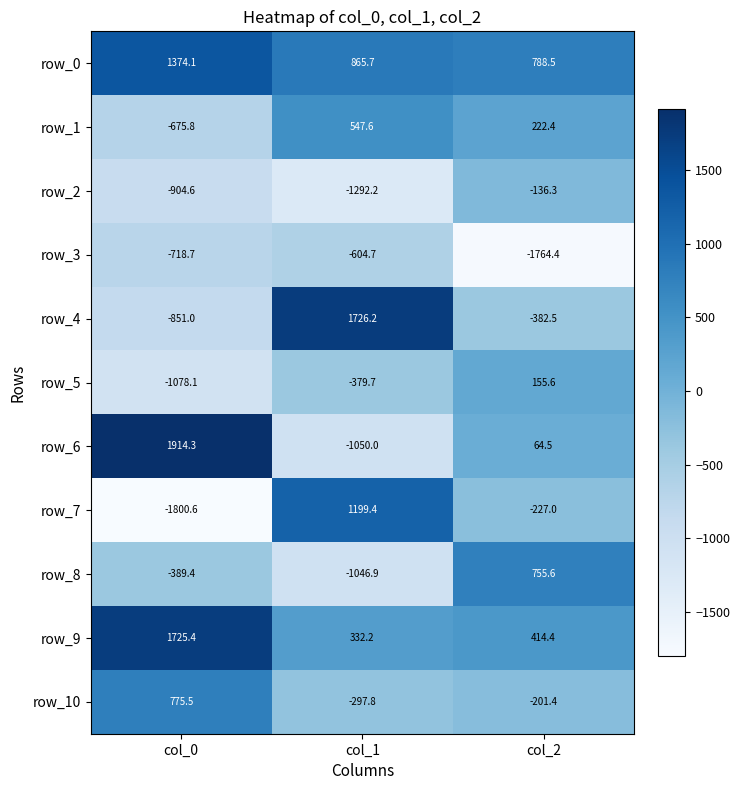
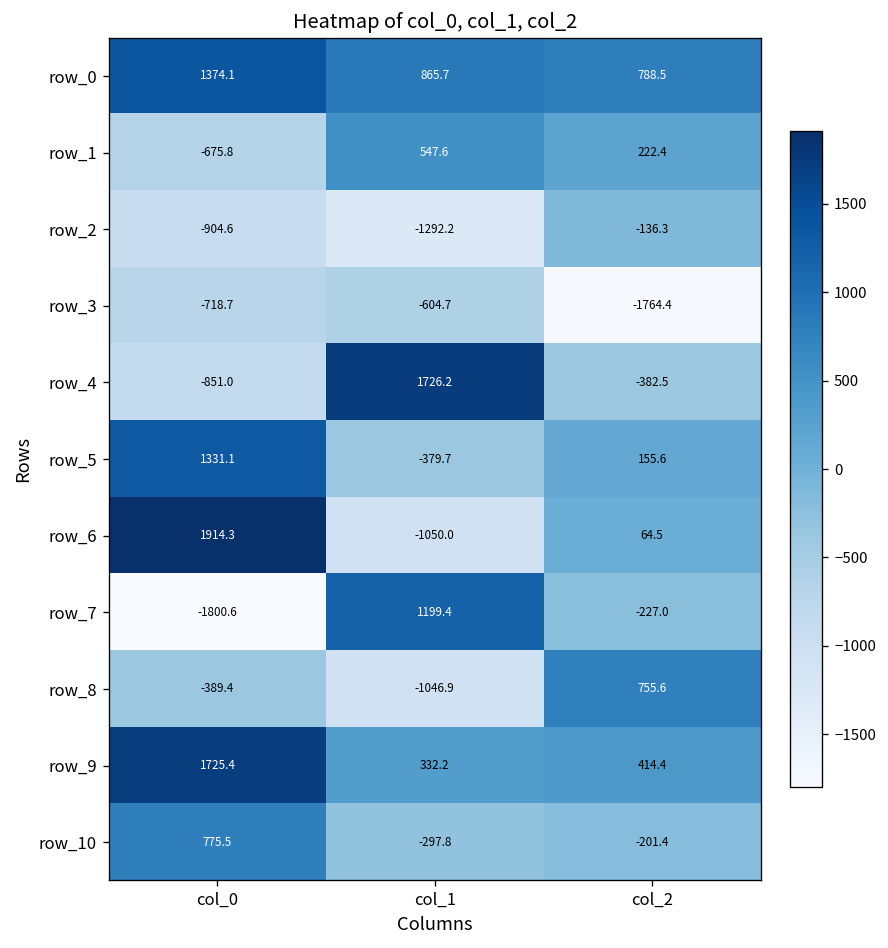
  {
    "row_0": {
      "col_0": 1374.1,
      "col_1": 865.7,
      "col_2": 788.5
    },
    "row_1": {
      "col_0": -675.8,
      "col_1": 547.6,
      "col_2": 222.4
    },
    "row_2": {
      "col_0": -904.6,
      "col_1": -1292.2,
      "col_2": -136.3
    },
    "row_3": {
      "col_0": -718.7,
      "col_1": -604.7,
      "col_2": -1764.4
    },
    "row_4": {
      "col_0": -851.0,
      "col_1": 1726.2,
      "col_2": -382.5
    },
    "row_5": {
-     "col_0": -1078.1,
+     "col_0": 1331.1,
      "col_1": -379.7,
      "col_2": 155.6
    },
    "row_6": {
      "col_0": 1914.3,
      "col_1": -1050.0,
      "col_2": 64.5
    },
    "row_7": {
      "col_0": -1800.6,
      "col_1": 1199.4,
      "col_2": -227.0
    },
    "row_8": {
      "col_0": -389.4,
      "col_1": -1046.9,
      "col_2": 755.6
    },
    "row_9": {
      "col_0": 1725.4,
      "col_1": 332.2,
      "col_2": 414.4
    },
    "row_10": {
      "col_0": 775.5,
      "col_1": -297.8,
      "col_2": -201.4
    }
  }
